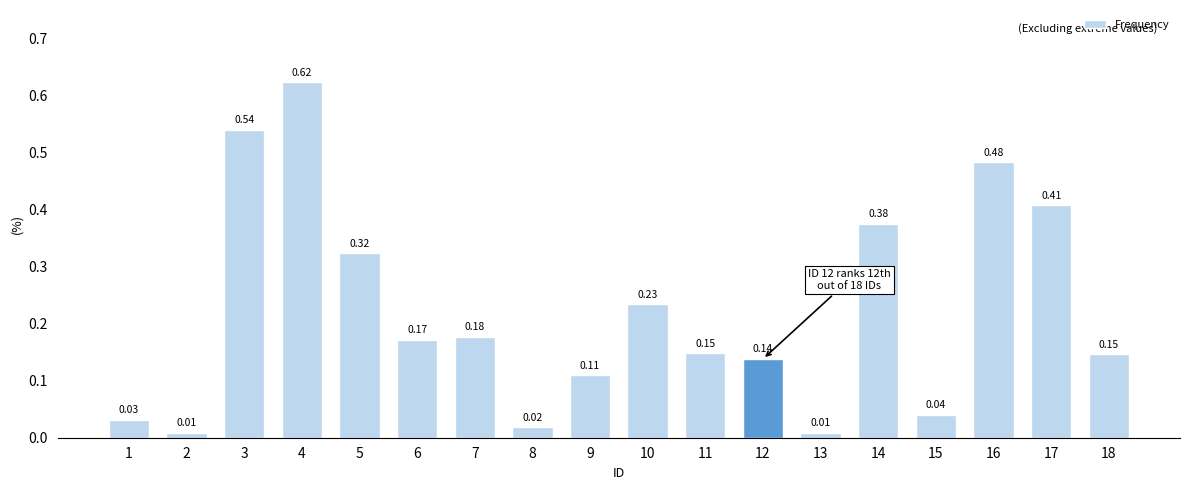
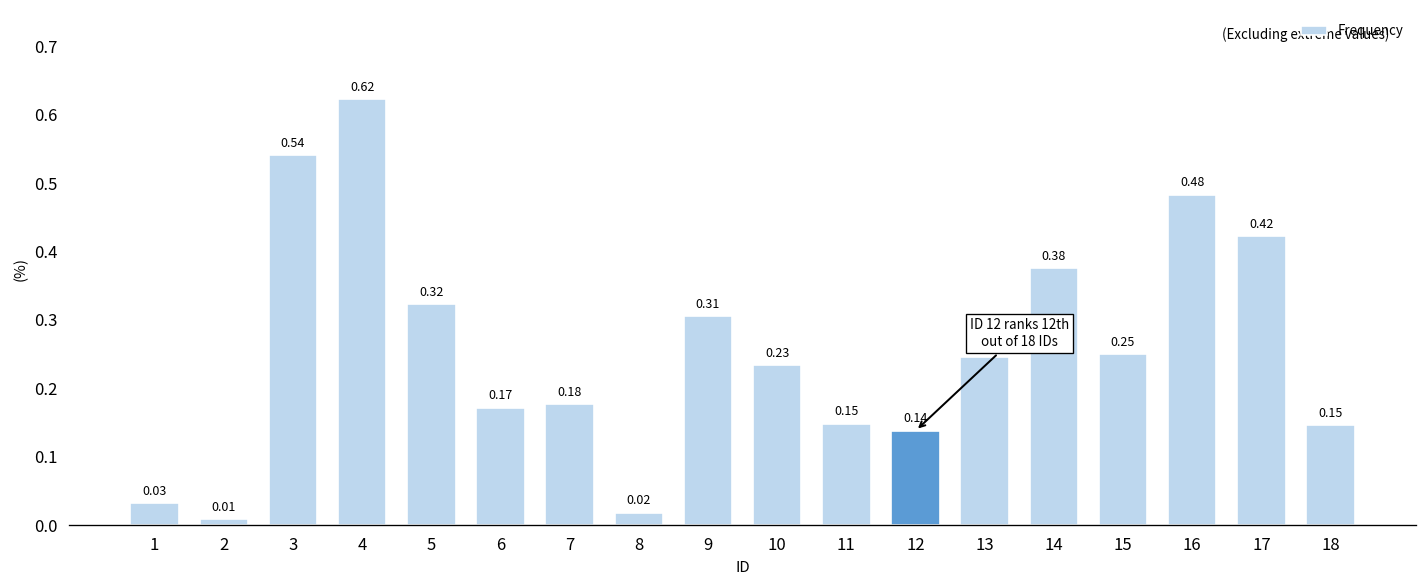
  {
    "1": 0.03,
    "2": 0.01,
    "3": 0.54,
    "4": 0.62,
    "5": 0.32,
    "6": 0.17,
    "7": 0.18,
    "8": 0.02,
-   "9": 0.11,
+   "9": 0.31,
    "10": 0.23,
    "11": 0.15,
-   "13": 0.01,
+   "13": 0.25,
    "14": 0.38,
-   "15": 0.04,
+   "15": 0.25,
    "16": 0.48,
-   "17": 0.41,
+   "17": 0.42,
    "18": 0.15
  }
